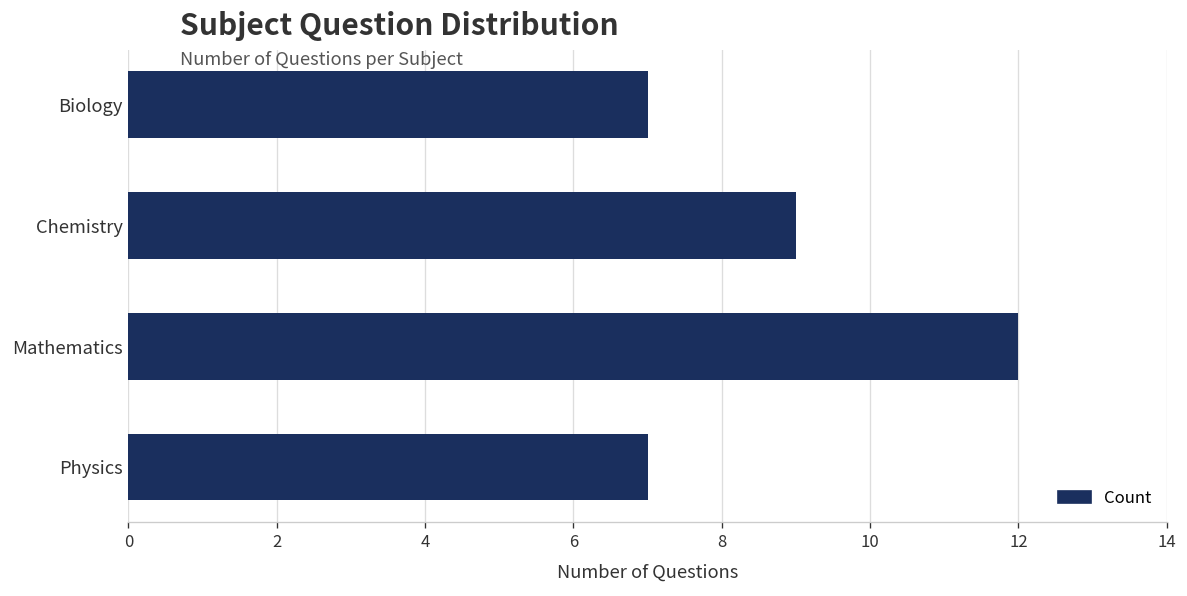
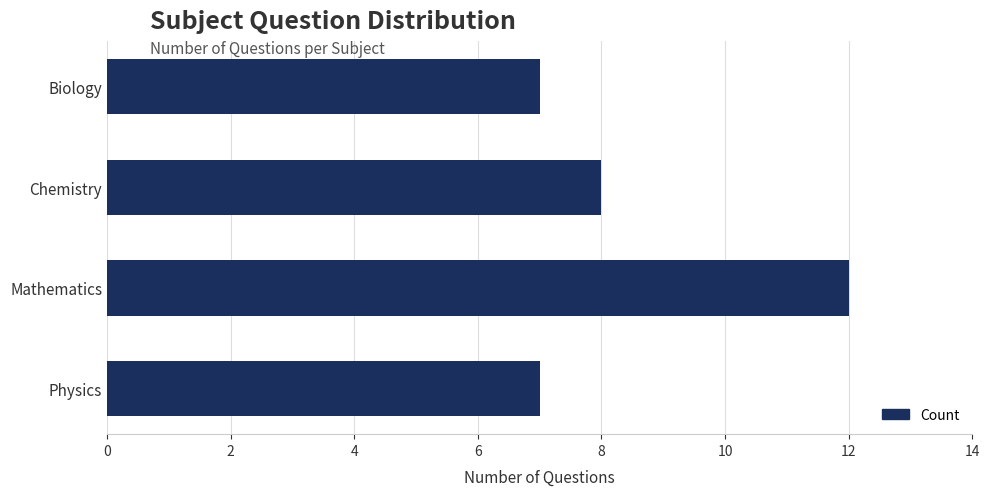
  {
    "Biology": 7,
-   "Chemistry": 9,
+   "Chemistry": 8,
    "Mathematics": 12,
    "Physics": 7
  }
